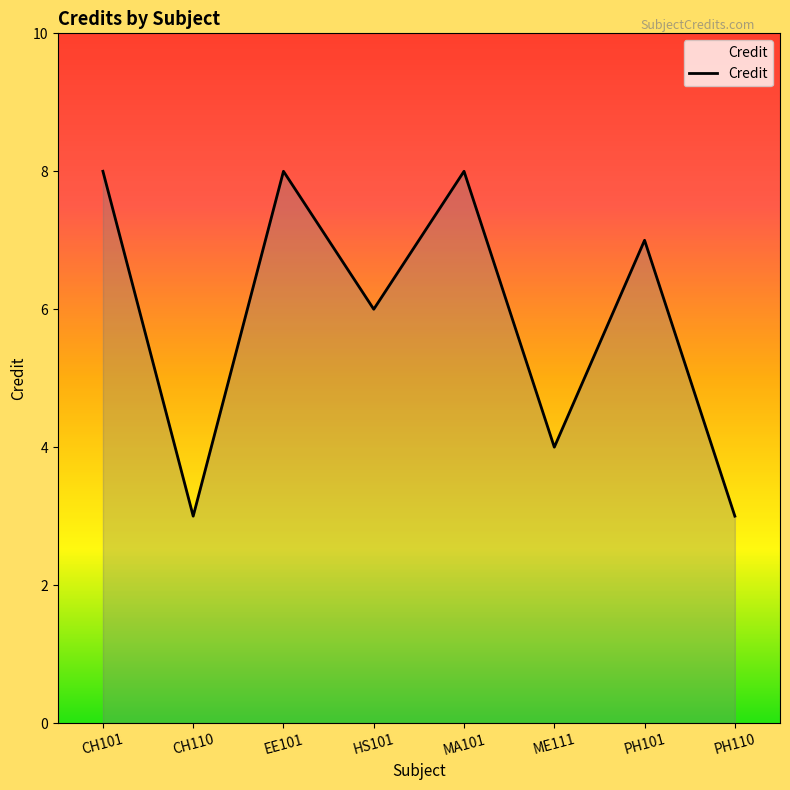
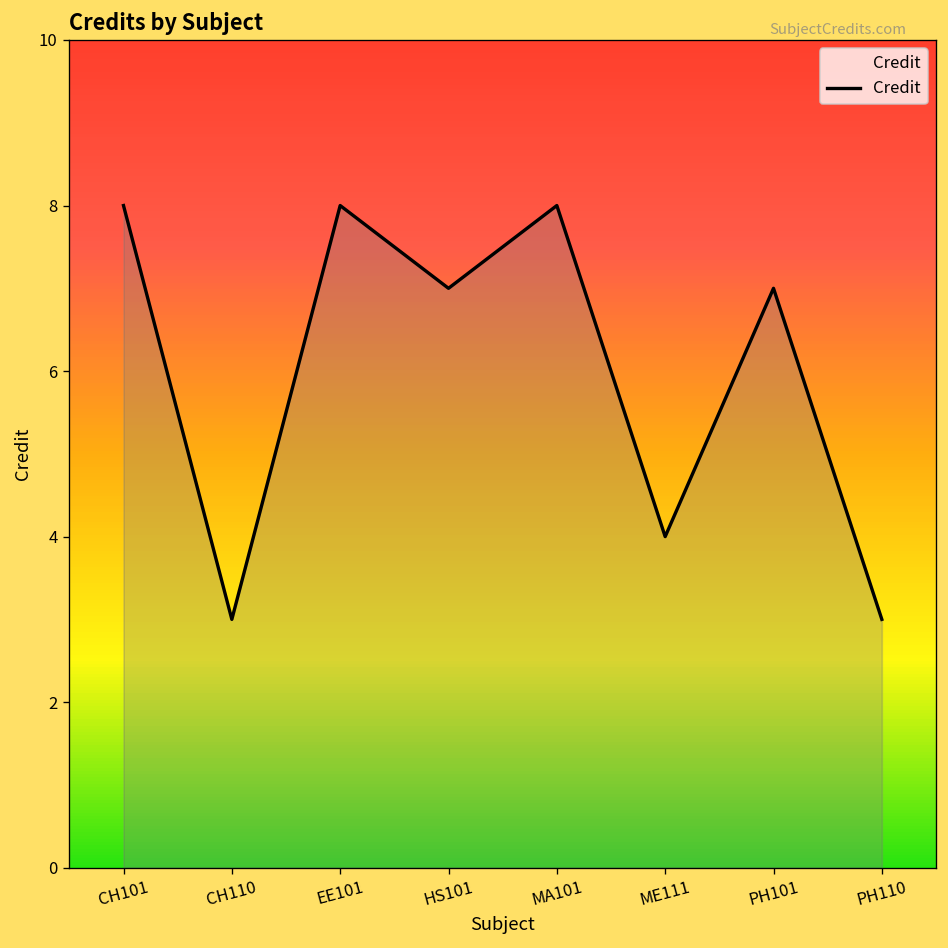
  {
    "CH101": 8,
    "CH110": 3,
    "EE101": 8,
-   "HS101": 6,
+   "HS101": 7,
    "MA101": 8,
    "ME111": 4,
    "PH101": 7,
    "PH110": 3
  }
